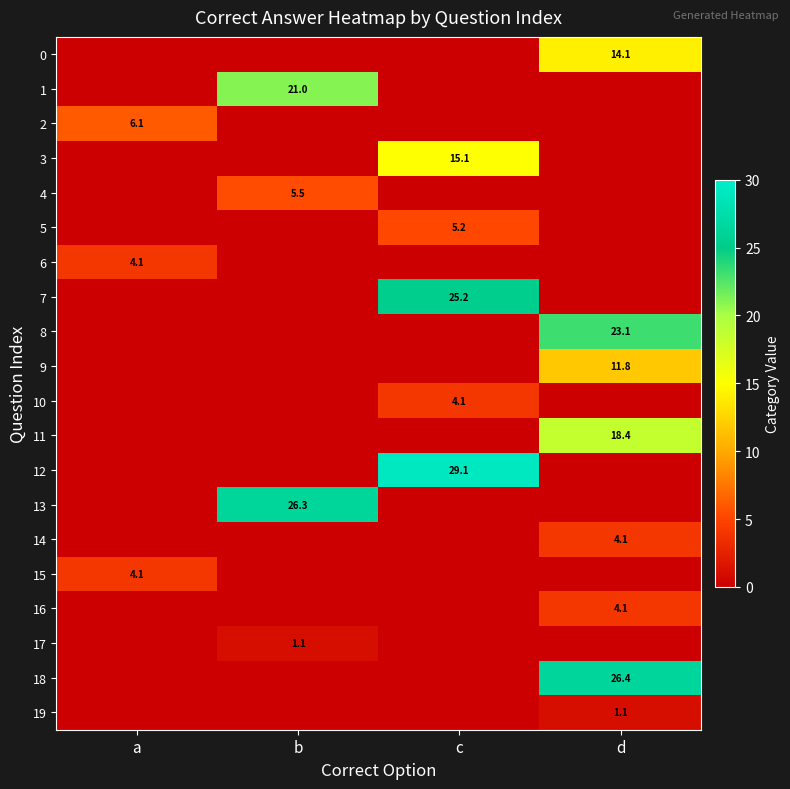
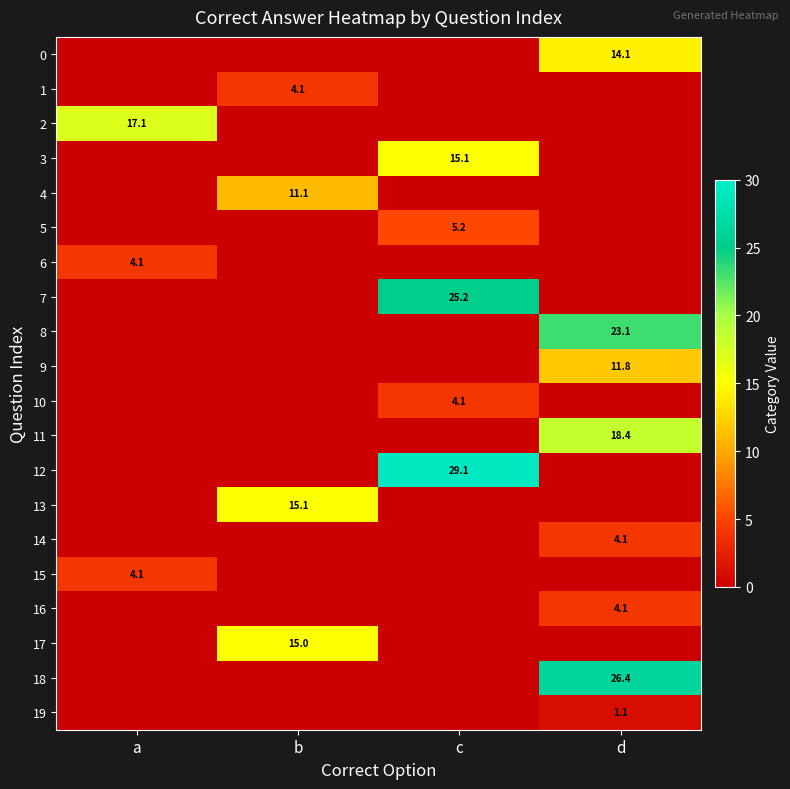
  {
    "0": {
      "d": 14.1
    },
    "1": {
-     "b": 21.0
+     "b": 4.1
    },
    "2": {
-     "a": 6.1
+     "a": 17.1
    },
    "3": {
      "c": 15.1
    },
    "4": {
-     "b": 5.5
+     "b": 11.1
    },
    "5": {
      "c": 5.2
    },
    "6": {
      "a": 4.1
    },
    "7": {
      "c": 25.2
    },
    "8": {
      "d": 23.1
    },
    "9": {
      "d": 11.8
    },
    "10": {
      "c": 4.1
    },
    "11": {
      "d": 18.4
    },
    "12": {
      "c": 29.1
    },
    "13": {
-     "b": 26.3
+     "b": 15.1
    },
    "14": {
      "d": 4.1
    },
    "15": {
      "a": 4.1
    },
    "16": {
      "d": 4.1
    },
    "17": {
-     "b": 1.1
+     "b": 15.0
    },
    "18": {
      "d": 26.4
    },
    "19": {
      "d": 1.1
    }
  }
